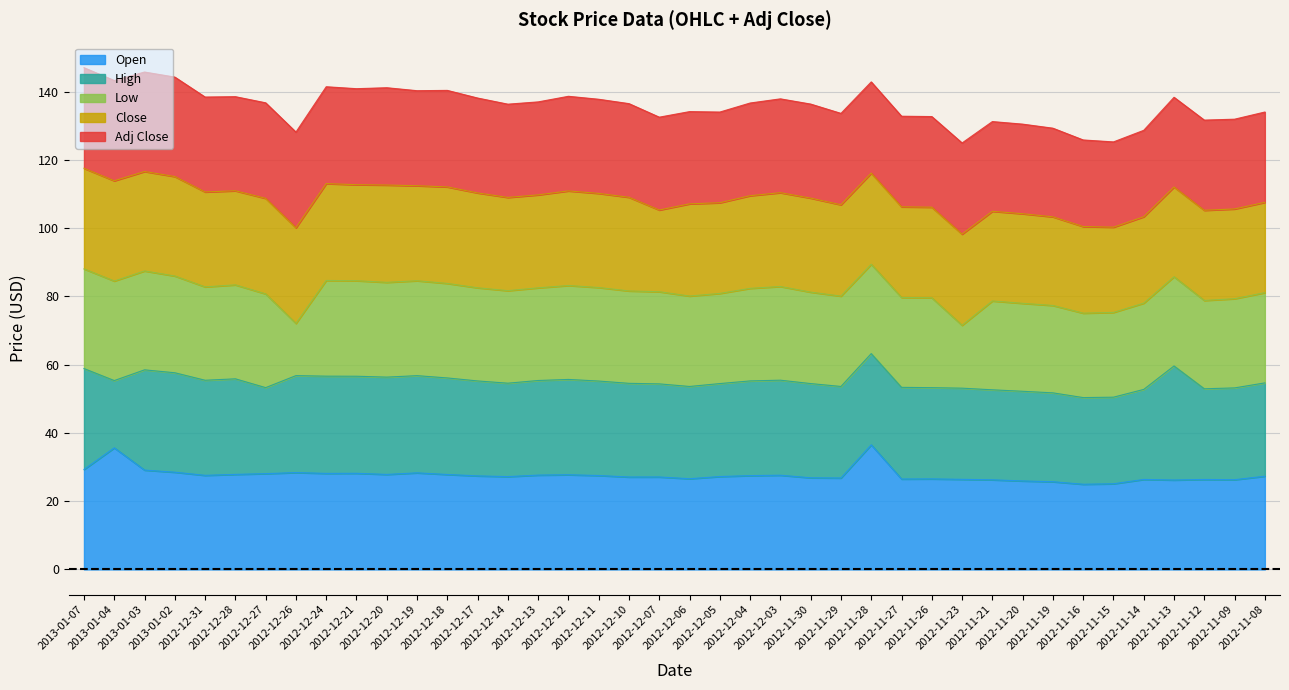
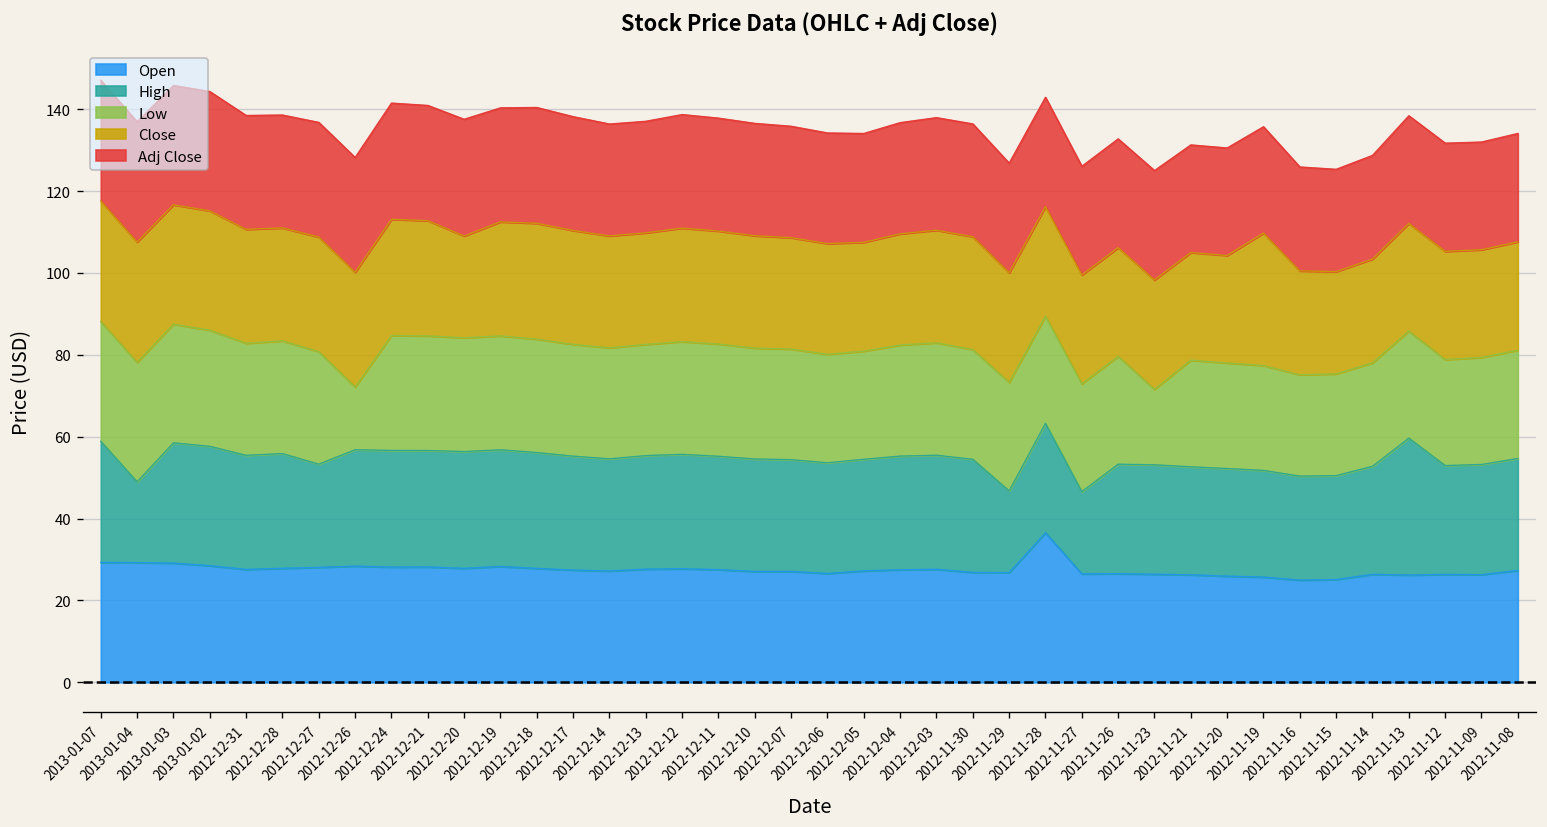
  {
    "Open": {
      "2013-01-07": 29,
-     "2013-01-04": 36,
+     "2013-01-04": 29,
      "2013-01-03": 29,
      "2013-01-02": 29,
      "2012-12-31": 28,
      "2012-12-28": 28,
      "2012-12-27": 28,
      "2012-12-26": 28,
      "2012-12-24": 28,
      "2012-12-21": 28,
      "2012-12-20": 28,
      "2012-12-19": 28,
      "2012-12-18": 28,
      "2012-12-17": 27,
      "2012-12-14": 27,
      "2012-12-13": 28,
      "2012-12-12": 28,
      "2012-12-11": 28,
      "2012-12-10": 27,
      "2012-12-07": 27,
      "2012-12-06": 27,
      "2012-12-05": 27,
      "2012-12-04": 28,
      "2012-12-03": 28,
      "2012-11-30": 27,
      "2012-11-29": 27,
      "2012-11-28": 37,
      "2012-11-27": 27,
      "2012-11-26": 27,
      "2012-11-23": 26,
      "2012-11-21": 26,
      "2012-11-20": 26,
      "2012-11-19": 26,
      "2012-11-16": 25,
      "2012-11-15": 25,
      "2012-11-14": 26,
      "2012-11-13": 26,
      "2012-11-12": 26,
      "2012-11-09": 26,
      "2012-11-08": 27
    },
    "High": {
      "2013-01-07": 30,
      "2013-01-04": 20,
      "2013-01-03": 29,
      "2013-01-02": 29,
      "2012-12-31": 28,
      "2012-12-28": 28,
      "2012-12-27": 25,
      "2012-12-26": 28,
      "2012-12-24": 29,
      "2012-12-21": 28,
      "2012-12-20": 29,
      "2012-12-19": 28,
      "2012-12-18": 28,
      "2012-12-17": 28,
      "2012-12-14": 27,
      "2012-12-13": 28,
      "2012-12-12": 28,
      "2012-12-11": 28,
      "2012-12-10": 27,
      "2012-12-07": 27,
      "2012-12-06": 27,
      "2012-12-05": 27,
      "2012-12-04": 28,
      "2012-12-03": 28,
      "2012-11-30": 28,
-     "2012-11-29": 27,
+     "2012-11-29": 20,
      "2012-11-28": 27,
-     "2012-11-27": 27,
+     "2012-11-27": 20,
      "2012-11-26": 27,
      "2012-11-23": 27,
      "2012-11-21": 26,
      "2012-11-20": 26,
      "2012-11-19": 26,
      "2012-11-16": 25,
      "2012-11-15": 25,
      "2012-11-14": 26,
      "2012-11-13": 33,
      "2012-11-12": 27,
      "2012-11-09": 27,
      "2012-11-08": 27
    },
    "Low": {
      "2013-01-07": 29,
      "2013-01-04": 29,
      "2013-01-03": 29,
      "2013-01-02": 28,
      "2012-12-31": 27,
      "2012-12-28": 28,
      "2012-12-27": 27,
      "2012-12-26": 15,
      "2012-12-24": 28,
      "2012-12-21": 28,
      "2012-12-20": 28,
      "2012-12-19": 28,
      "2012-12-18": 28,
      "2012-12-17": 27,
      "2012-12-14": 27,
      "2012-12-13": 27,
      "2012-12-12": 28,
      "2012-12-11": 27,
      "2012-12-10": 27,
      "2012-12-07": 27,
      "2012-12-06": 27,
      "2012-12-05": 26,
      "2012-12-04": 27,
      "2012-12-03": 27,
      "2012-11-30": 27,
      "2012-11-29": 26,
      "2012-11-28": 26,
      "2012-11-27": 26,
      "2012-11-26": 26,
      "2012-11-23": 18,
      "2012-11-21": 26,
      "2012-11-20": 26,
      "2012-11-19": 26,
      "2012-11-16": 25,
      "2012-11-15": 25,
      "2012-11-14": 25,
      "2012-11-13": 26,
      "2012-11-12": 26,
      "2012-11-09": 26,
      "2012-11-08": 26
    },
    "Close": {
      "2013-01-07": 29,
      "2013-01-04": 29,
      "2013-01-03": 29,
      "2013-01-02": 29,
      "2012-12-31": 28,
      "2012-12-28": 28,
      "2012-12-27": 28,
      "2012-12-26": 28,
      "2012-12-24": 28,
      "2012-12-21": 28,
-     "2012-12-20": 29,
+     "2012-12-20": 25,
      "2012-12-19": 28,
      "2012-12-18": 28,
      "2012-12-17": 28,
      "2012-12-14": 27,
      "2012-12-13": 27,
      "2012-12-12": 28,
      "2012-12-11": 28,
      "2012-12-10": 27,
-     "2012-12-07": 24,
+     "2012-12-07": 27,
      "2012-12-06": 27,
      "2012-12-05": 27,
      "2012-12-04": 27,
      "2012-12-03": 28,
      "2012-11-30": 28,
      "2012-11-29": 27,
      "2012-11-28": 27,
      "2012-11-27": 27,
      "2012-11-26": 27,
      "2012-11-23": 27,
      "2012-11-21": 26,
      "2012-11-20": 26,
-     "2012-11-19": 26,
+     "2012-11-19": 32,
      "2012-11-16": 25,
      "2012-11-15": 25,
      "2012-11-14": 25,
      "2012-11-13": 26,
      "2012-11-12": 26,
      "2012-11-09": 26,
      "2012-11-08": 26
    },
    "Adj Close": {
      "2013-01-02": 29,
      "2012-12-31": 28,
      "2012-12-28": 28,
      "2012-12-27": 28,
      "2012-12-26": 28,
      "2012-12-24": 28,
      "2012-12-21": 28,
      "2012-12-20": 29,
      "2012-12-19": 28,
      "2012-12-18": 28,
      "2012-12-17": 28,
      "2012-12-14": 27,
      "2012-12-13": 27,
      "2012-12-12": 28,
      "2012-12-11": 28,
      "2012-12-10": 27,
      "2012-12-07": 27,
      "2012-12-06": 27,
      "2012-12-05": 27,
      "2012-12-04": 27,
      "2012-12-03": 28,
      "2012-11-30": 28,
      "2012-11-29": 27,
      "2012-11-28": 27,
      "2012-11-27": 27,
      "2012-11-26": 27,
      "2012-11-23": 27,
      "2012-11-21": 26,
      "2012-11-20": 26,
      "2012-11-19": 26,
      "2012-11-16": 25,
      "2012-11-15": 25,
      "2012-11-14": 25,
      "2012-11-13": 26,
      "2012-11-12": 26,
      "2012-11-09": 26,
      "2012-11-08": 26
    }
  }
